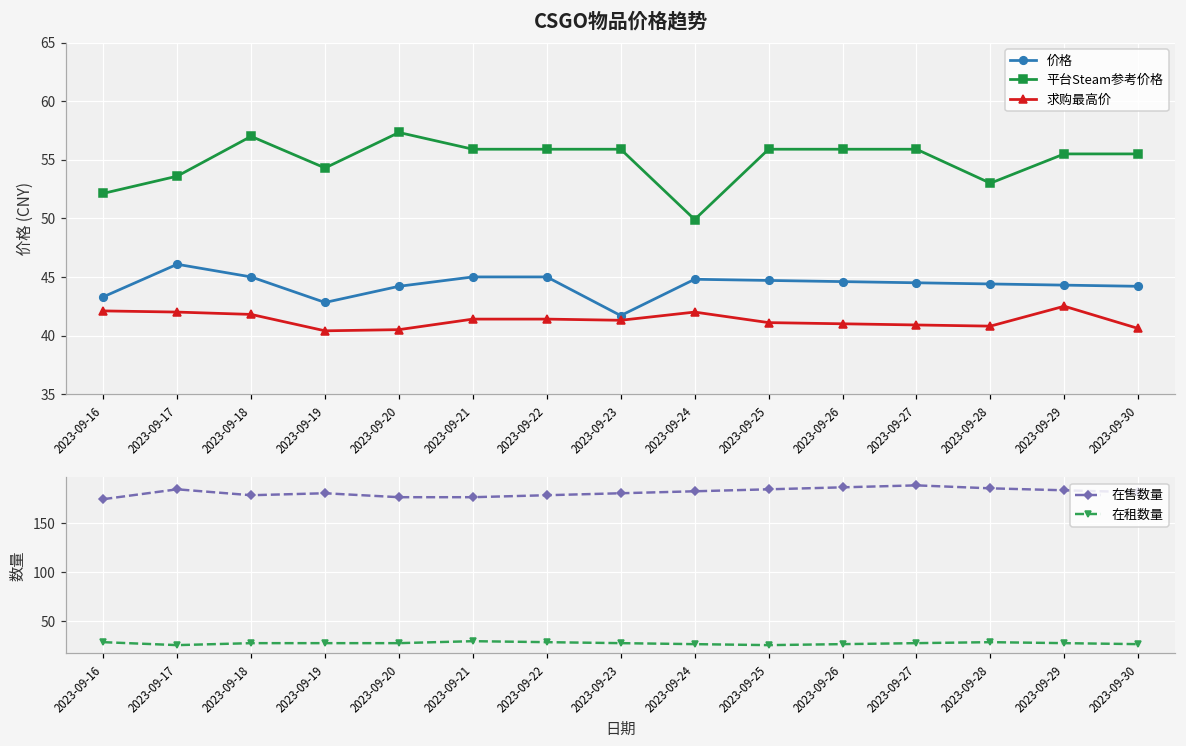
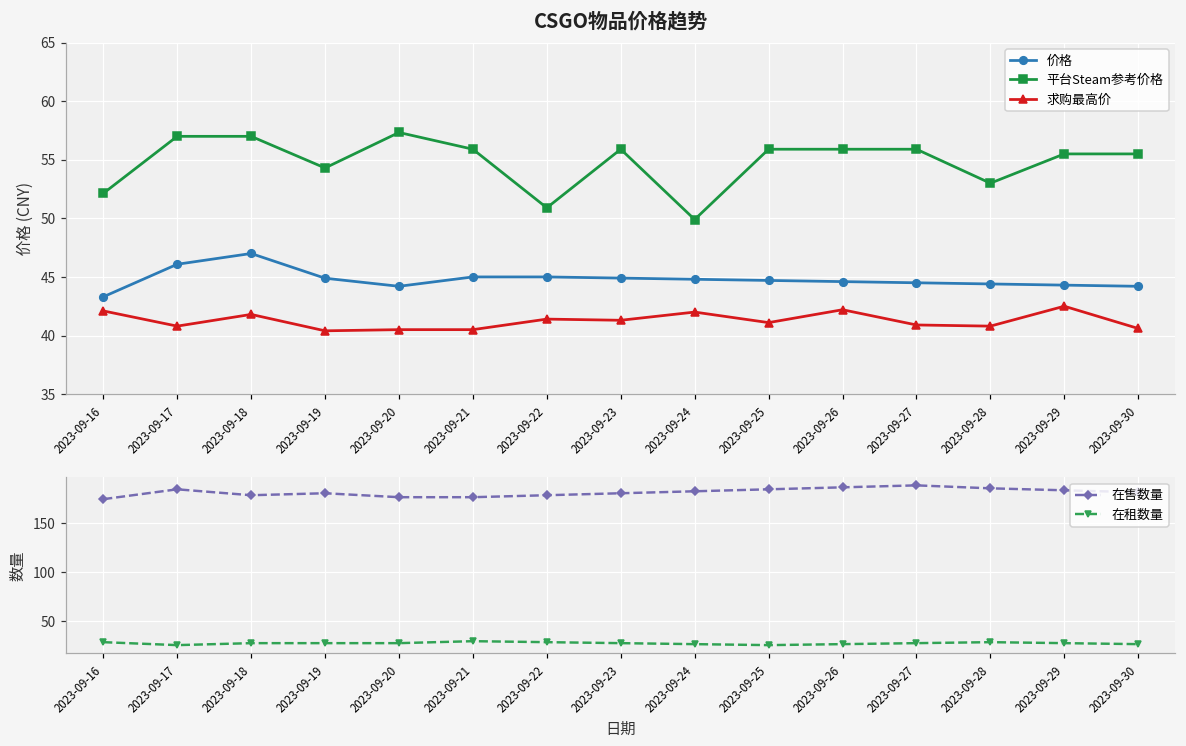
  {
    "CSGO物品价格趋势": {
      "价格": {
        "2023-09-16": 43.3,
        "2023-09-17": 46.1,
-       "2023-09-18": 45,
-       "2023-09-19": 42.8,
+       "2023-09-18": 47,
+       "2023-09-19": 44.9,
        "2023-09-20": 44.2,
        "2023-09-21": 45.0,
        "2023-09-22": 45.0,
-       "2023-09-23": 41.7,
+       "2023-09-23": 44.9,
        "2023-09-24": 44.8,
        "2023-09-25": 44.7,
        "2023-09-26": 44.6,
        "2023-09-27": 44.5,
        "2023-09-28": 44.4,
        "2023-09-29": 44.3,
        "2023-09-30": 44.2
      },
      "平台Steam参考价格": {
        "2023-09-16": 52.1,
-       "2023-09-17": 53.6,
+       "2023-09-17": 57.0,
        "2023-09-18": 57.0,
        "2023-09-19": 54.3,
        "2023-09-20": 57.3,
        "2023-09-21": 55.9,
-       "2023-09-22": 55.9,
+       "2023-09-22": 50.9,
        "2023-09-23": 55.9,
        "2023-09-24": 49.9,
        "2023-09-25": 55.9,
        "2023-09-26": 55.9,
        "2023-09-27": 55.9,
        "2023-09-28": 53.0,
        "2023-09-29": 55.5,
        "2023-09-30": 55.5
      },
      "求购最高价": {
        "2023-09-16": 42.1,
-       "2023-09-17": 42.0,
+       "2023-09-17": 40.8,
        "2023-09-18": 41.8,
        "2023-09-19": 40.4,
        "2023-09-20": 40.5,
-       "2023-09-21": 41.4,
+       "2023-09-21": 40.5,
        "2023-09-22": 41.4,
        "2023-09-23": 41.3,
        "2023-09-24": 42.0,
        "2023-09-25": 41.1,
-       "2023-09-26": 41.0,
+       "2023-09-26": 42.2,
        "2023-09-27": 40.9,
        "2023-09-28": 40.8,
        "2023-09-29": 42.5,
        "2023-09-30": 40.6
      }
    }
  }
